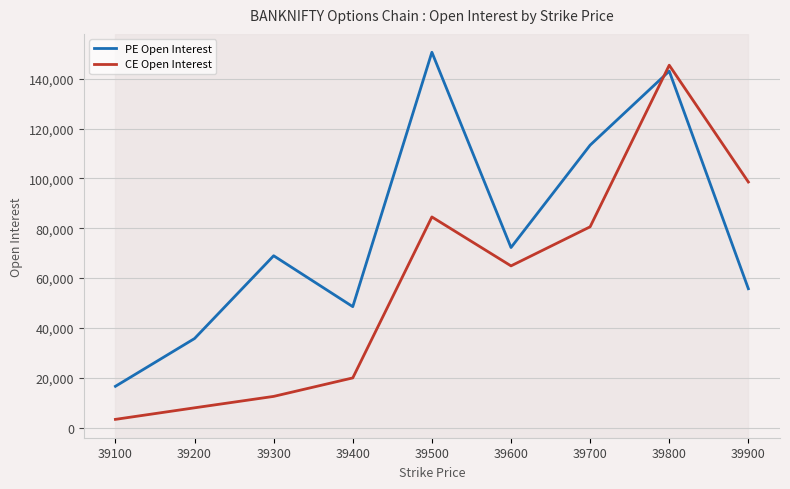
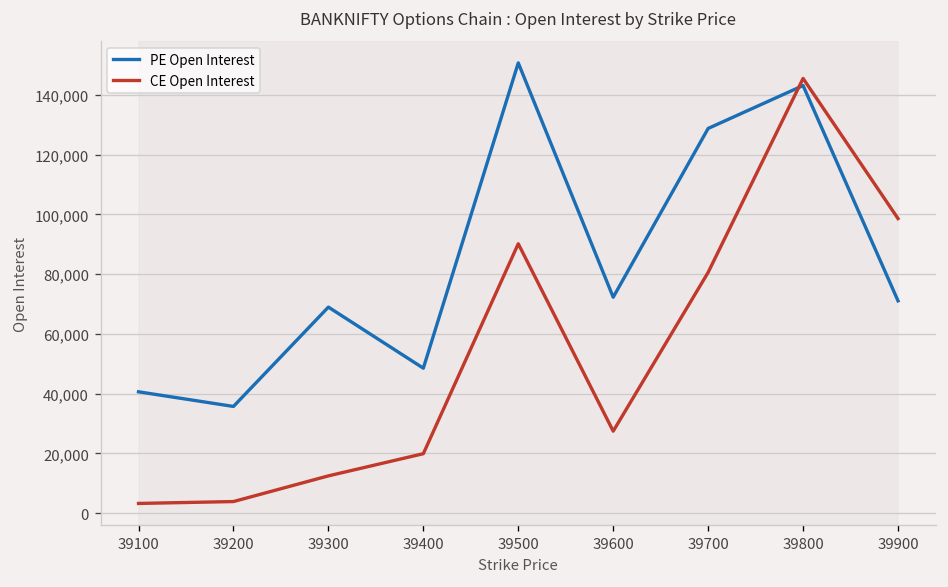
  {
    "PE Open Interest": {
-     "39100": "17,000",
+     "39100": "41,000",
      "39200": "36,000",
      "39300": "69,000",
      "39400": "49,000",
      "39500": "151,000",
      "39600": "72,000",
-     "39700": "113,000",
+     "39700": "129,000",
      "39800": "143,000",
-     "39900": "56,000"
+     "39900": "71,000"
    },
    "CE Open Interest": {
      "39100": "3,000",
-     "39200": "8,000",
+     "39200": "4,000",
      "39300": "13,000",
      "39400": "20,000",
-     "39500": "85,000",
-     "39600": "65,000",
+     "39500": "90,000",
+     "39600": "27,000",
      "39700": "81,000",
      "39800": "145,000",
      "39900": "99,000"
    }
  }
